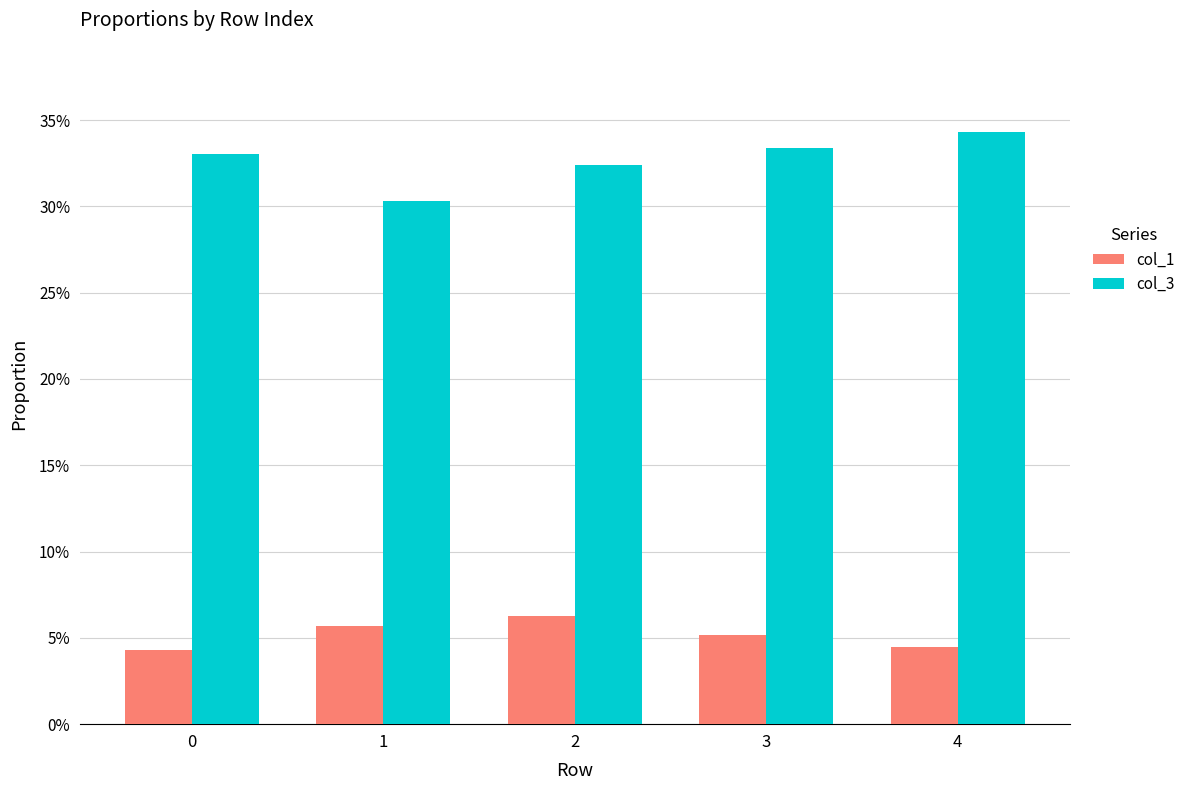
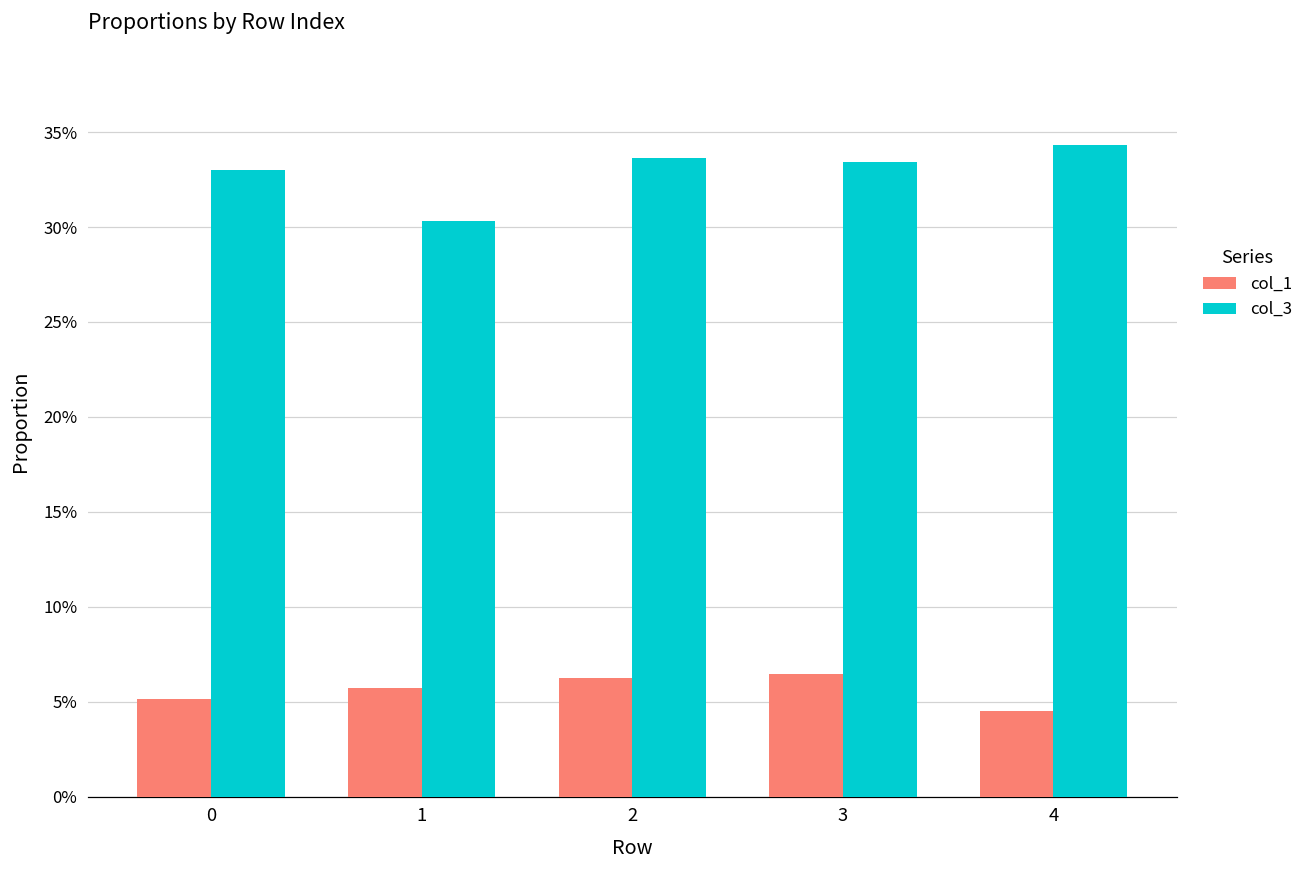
  {
    "col_1": {
-     "0": "4.3%",
+     "0": "5.1%",
      "1": "5.7%",
      "2": "6.3%",
-     "3": "5.2%",
+     "3": "6.4%",
      "4": "4.5%"
    },
    "col_3": {
      "0": "33.0%",
      "1": "30.3%",
-     "2": "32.4%",
+     "2": "33.6%",
      "3": "33.4%",
      "4": "34.3%"
    }
  }
